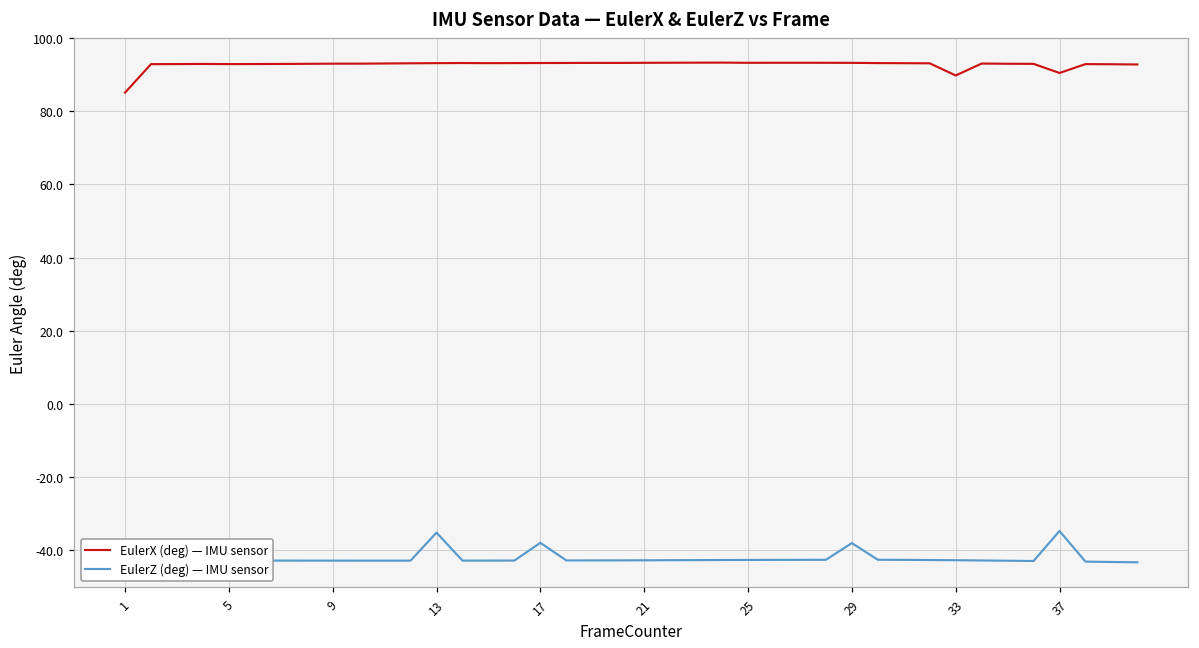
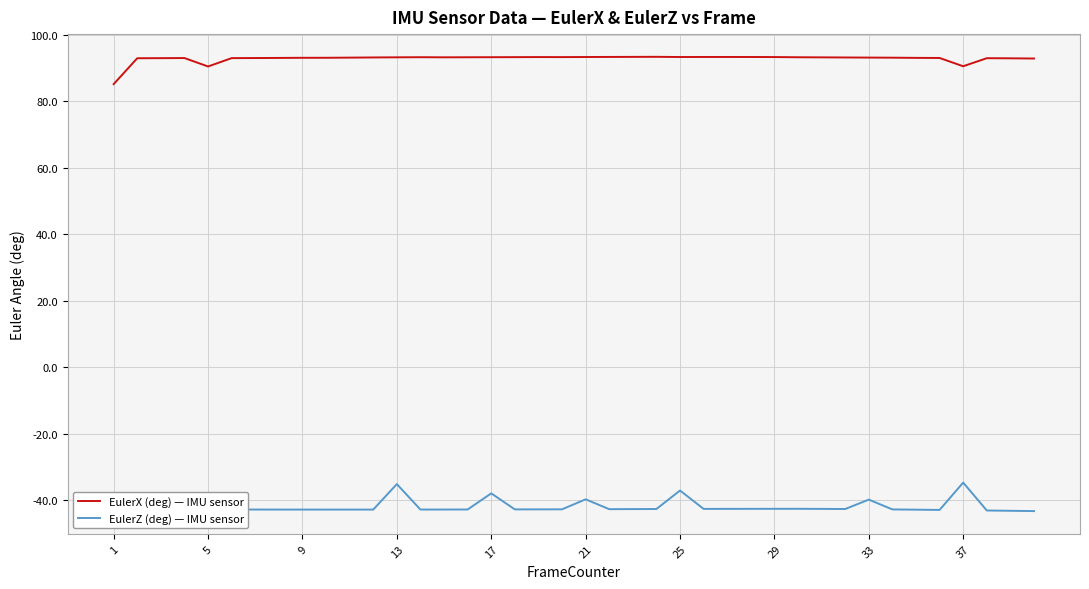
  {
    "EulerX (deg) — IMU sensor": {
      "1": 85,
-     "5": 93,
+     "5": 90,
      "9": 93,
      "13": 93,
      "17": 93,
      "21": 93,
      "25": 93,
      "29": 93,
-     "33": 90,
+     "33": 93,
      "37": 90
    },
    "EulerZ (deg) — IMU sensor": {
      "9": -43,
      "13": -35,
      "17": -38,
-     "21": -43,
-     "25": -43,
-     "29": -38,
-     "33": -43,
+     "21": -40,
+     "25": -37,
+     "29": -43,
+     "33": -40,
      "37": -35
    }
  }
